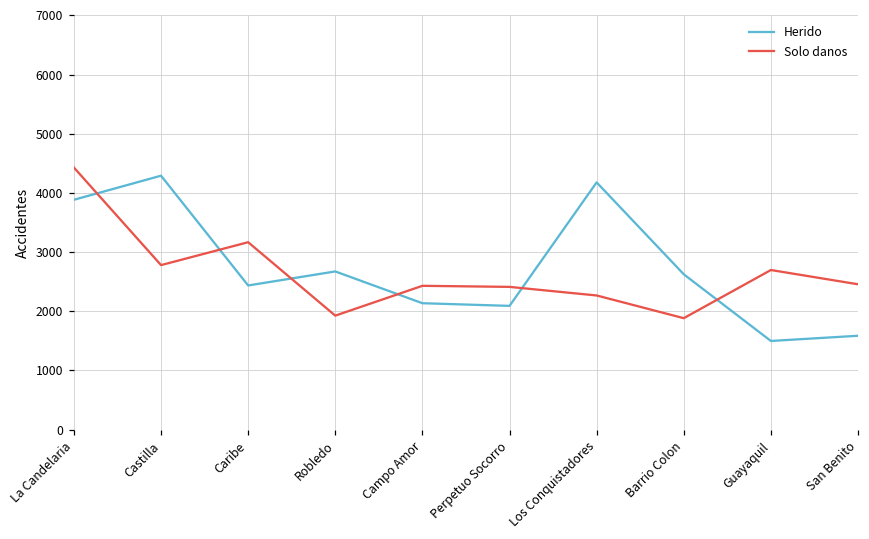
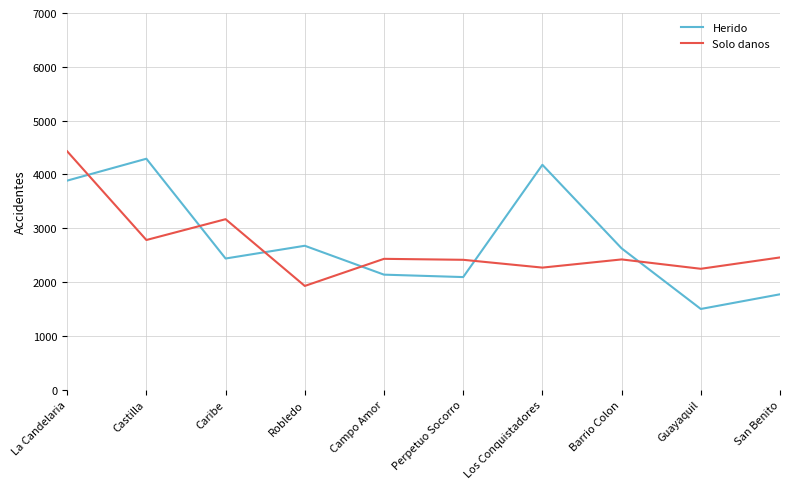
  {
    "Herido": {
      "La Candelaria": 3900,
      "Castilla": 4300,
      "Caribe": 2400,
      "Robledo": 2700,
      "Campo Amor": 2100,
      "Perpetuo Socorro": 2100,
      "Los Conquistadores": 4200,
      "Barrio Colon": 2600,
      "Guayaquil": 1500,
-     "San Benito": 1600
+     "San Benito": 1800
    },
    "Solo danos": {
      "La Candelaria": 4400,
      "Castilla": 2800,
      "Caribe": 3200,
      "Robledo": 1900,
      "Campo Amor": 2400,
      "Perpetuo Socorro": 2400,
      "Los Conquistadores": 2300,
-     "Barrio Colon": 1900,
-     "Guayaquil": 2700,
+     "Barrio Colon": 2400,
+     "Guayaquil": 2200,
      "San Benito": 2500
    }
  }
